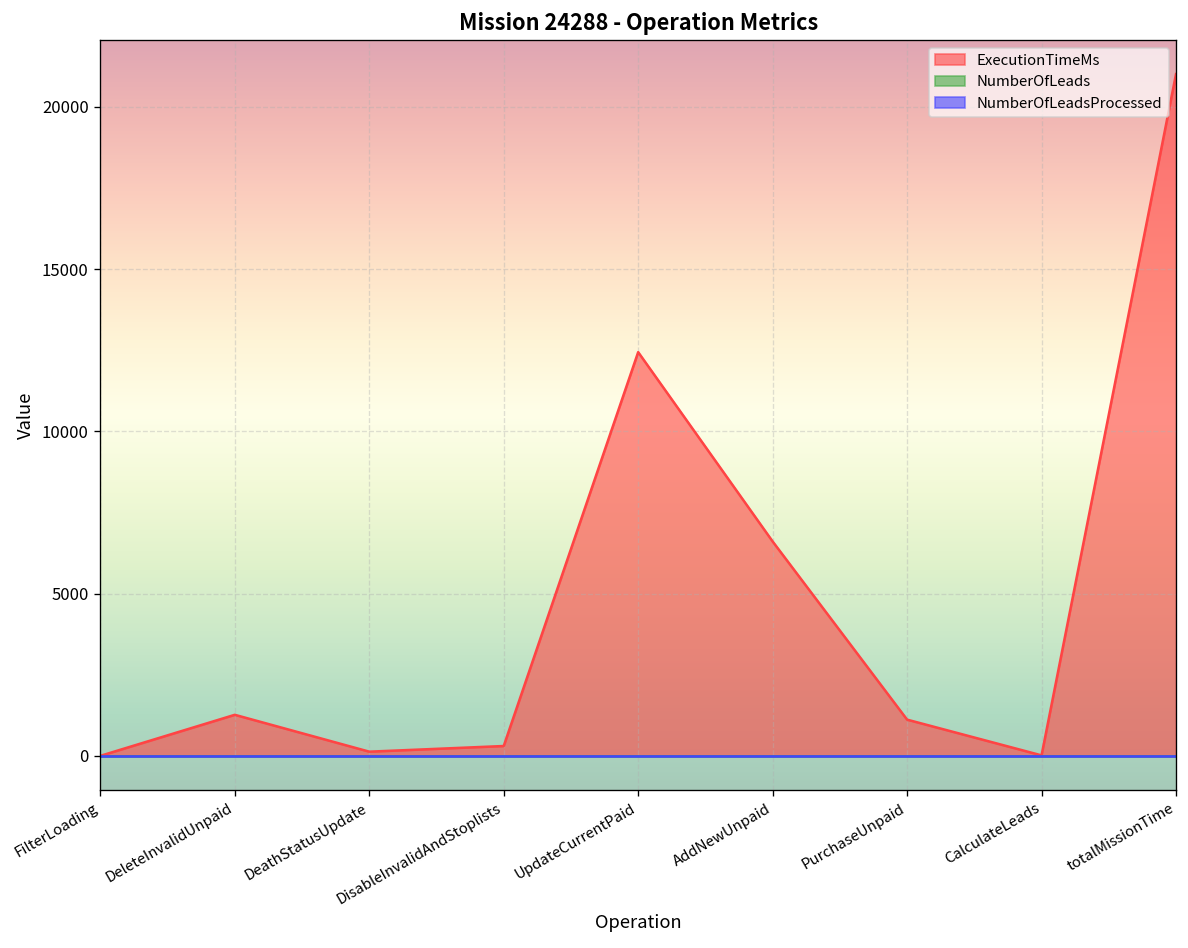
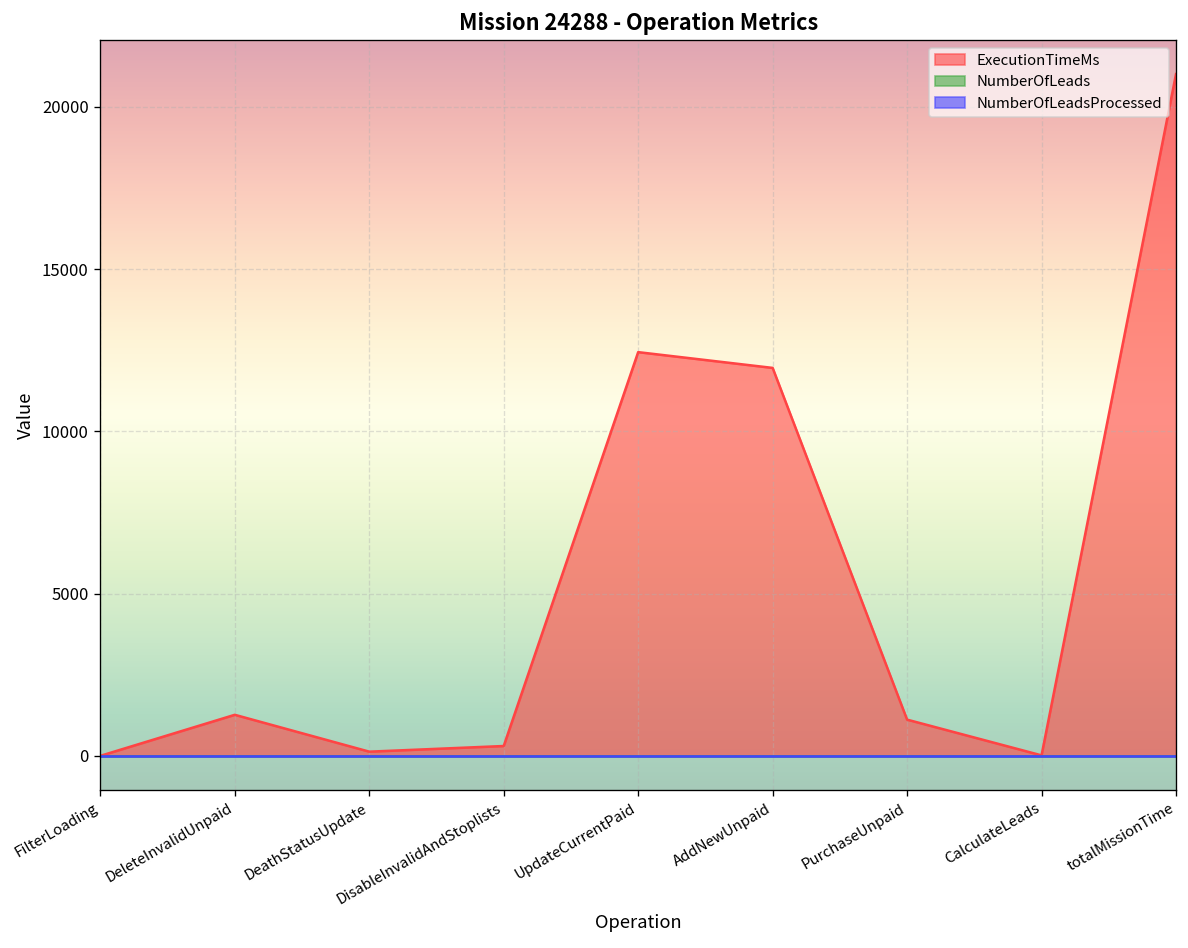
  {
    "ExecutionTimeMs": {
      "DeleteInvalidUnpaid": 1300,
      "DeathStatusUpdate": 100,
      "DisableInvalidAndStoplists": 300,
      "UpdateCurrentPaid": 12400,
-     "AddNewUnpaid": 6600,
+     "AddNewUnpaid": 12000,
      "PurchaseUnpaid": 1100,
      "totalMissionTime": 21000
    },
    "NumberOfLeadsProcessed": {
      "DeleteInvalidUnpaid": 0,
      "DeathStatusUpdate": 0,
      "DisableInvalidAndStoplists": 0,
      "UpdateCurrentPaid": 0,
      "AddNewUnpaid": 0,
      "PurchaseUnpaid": 0,
      "totalMissionTime": 0
    }
  }
